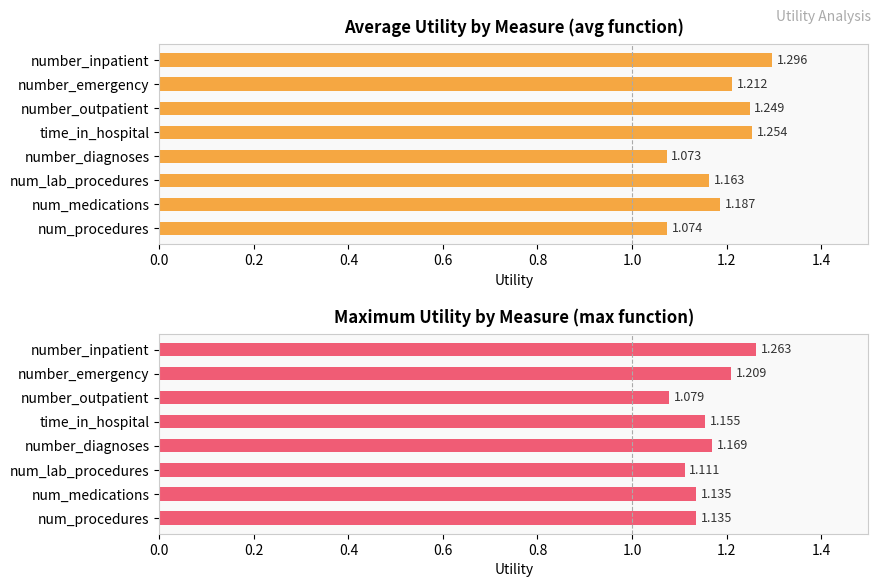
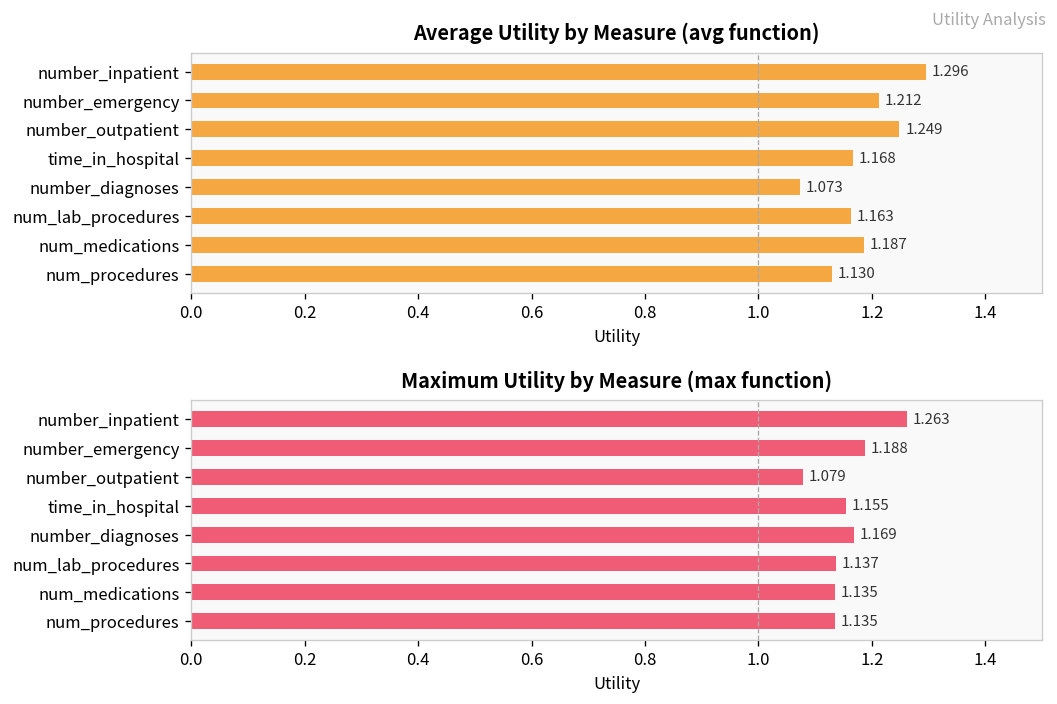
  {
    "Average Utility by Measure (avg function)": {
      "number_inpatient": 1.296,
      "number_emergency": 1.212,
      "number_outpatient": 1.249,
-     "time_in_hospital": 1.254,
+     "time_in_hospital": 1.168,
      "number_diagnoses": 1.073,
      "num_lab_procedures": 1.163,
      "num_medications": 1.187,
-     "num_procedures": 1.074
+     "num_procedures": 1.130
    },
    "Maximum Utility by Measure (max function)": {
      "number_inpatient": 1.263,
-     "number_emergency": 1.209,
+     "number_emergency": 1.188,
      "number_outpatient": 1.079,
      "time_in_hospital": 1.155,
      "number_diagnoses": 1.169,
-     "num_lab_procedures": 1.111,
+     "num_lab_procedures": 1.137,
      "num_medications": 1.135,
      "num_procedures": 1.135
    }
  }
